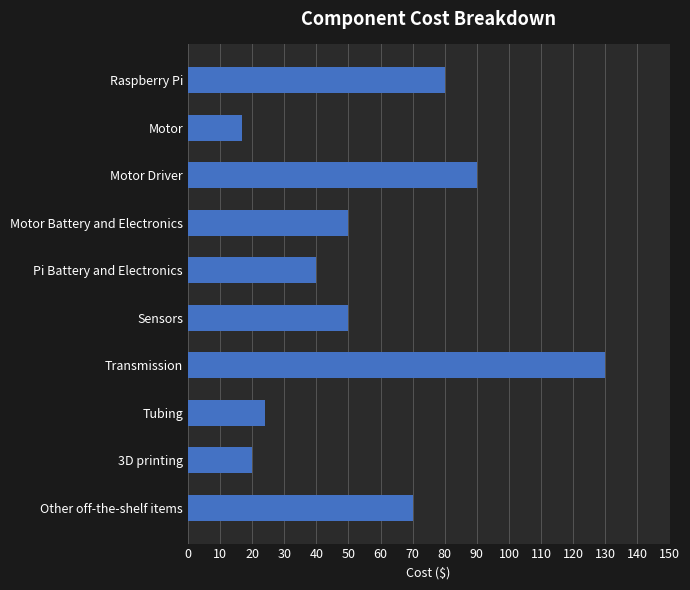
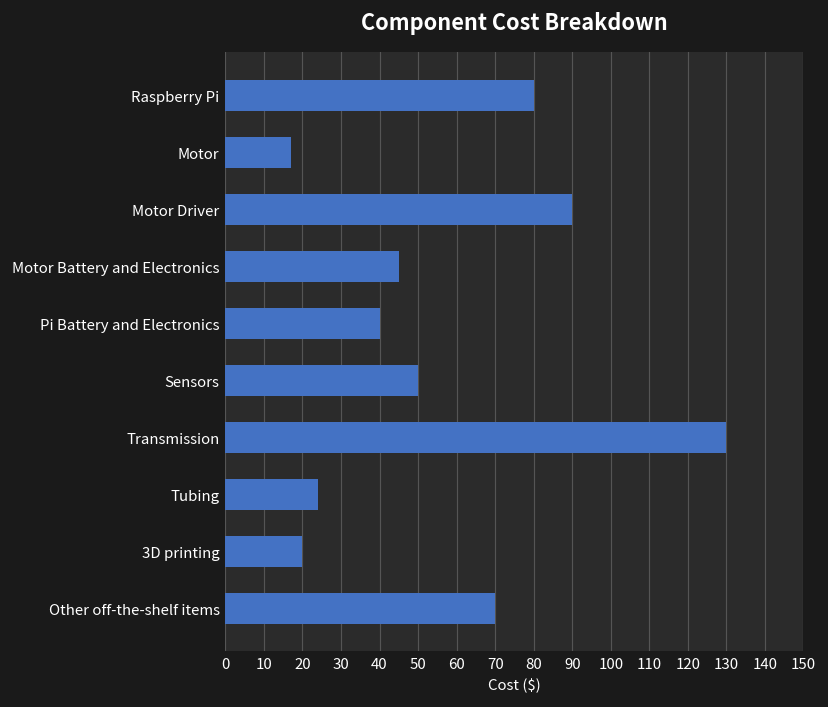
  {
    "Raspberry Pi": 80,
    "Motor": 17,
    "Motor Driver": 90,
-   "Motor Battery and Electronics": 50,
+   "Motor Battery and Electronics": 45,
    "Pi Battery and Electronics": 40,
    "Sensors": 50,
    "Transmission": 130,
    "Tubing": 24,
    "3D printing": 20,
    "Other off-the-shelf items": 70
  }
